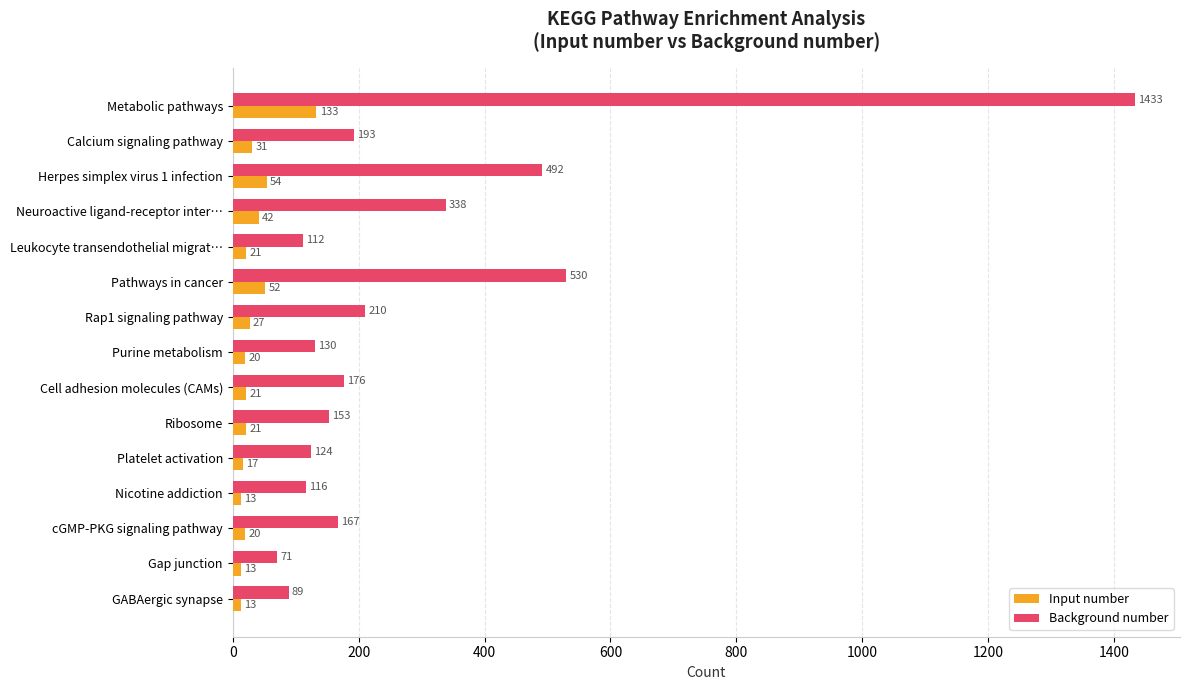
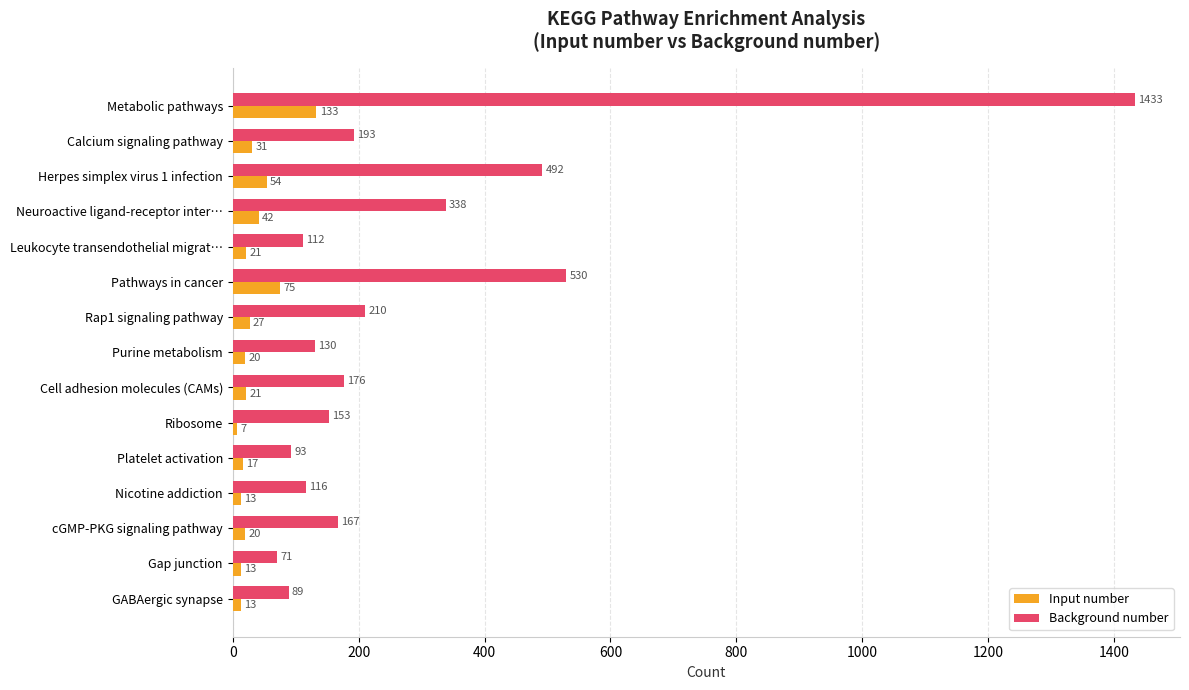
  {
    "Input number": {
      "Metabolic pathways": 133,
      "Calcium signaling pathway": 31,
      "Herpes simplex virus 1 infection": 54,
      "Neuroactive ligand-receptor inter…": 42,
      "Leukocyte transendothelial migrat…": 21,
-     "Pathways in cancer": 52,
+     "Pathways in cancer": 75,
      "Rap1 signaling pathway": 27,
      "Purine metabolism": 20,
      "Cell adhesion molecules (CAMs)": 21,
-     "Ribosome": 21,
+     "Ribosome": 7,
      "Platelet activation": 17,
      "Nicotine addiction": 13,
      "cGMP-PKG signaling pathway": 20,
      "Gap junction": 13,
      "GABAergic synapse": 13
    },
    "Background number": {
      "Metabolic pathways": 1433,
      "Calcium signaling pathway": 193,
      "Herpes simplex virus 1 infection": 492,
      "Neuroactive ligand-receptor inter…": 338,
      "Leukocyte transendothelial migrat…": 112,
      "Pathways in cancer": 530,
      "Rap1 signaling pathway": 210,
      "Purine metabolism": 130,
      "Cell adhesion molecules (CAMs)": 176,
      "Ribosome": 153,
-     "Platelet activation": 124,
+     "Platelet activation": 93,
      "Nicotine addiction": 116,
      "cGMP-PKG signaling pathway": 167,
      "Gap junction": 71,
      "GABAergic synapse": 89
    }
  }
